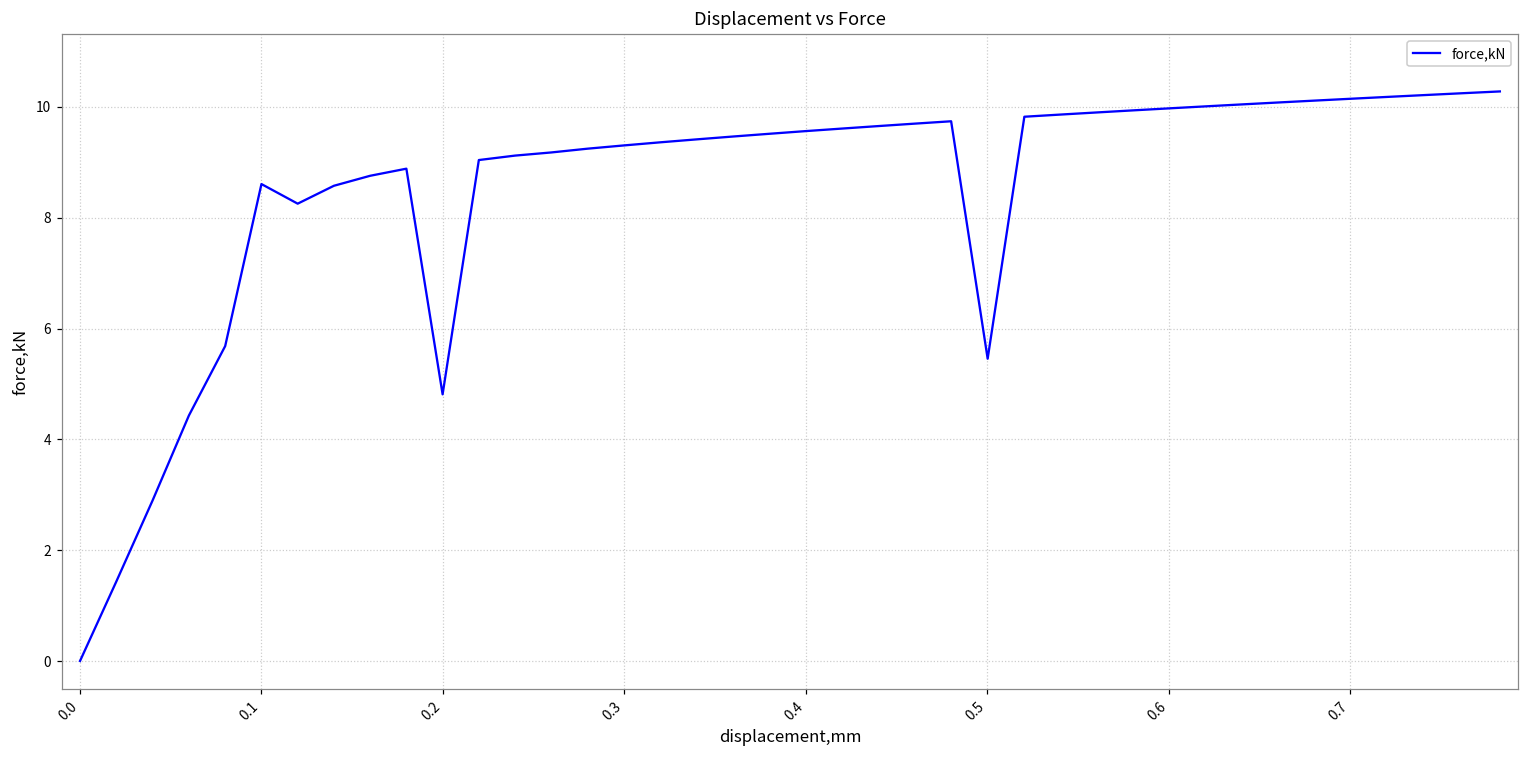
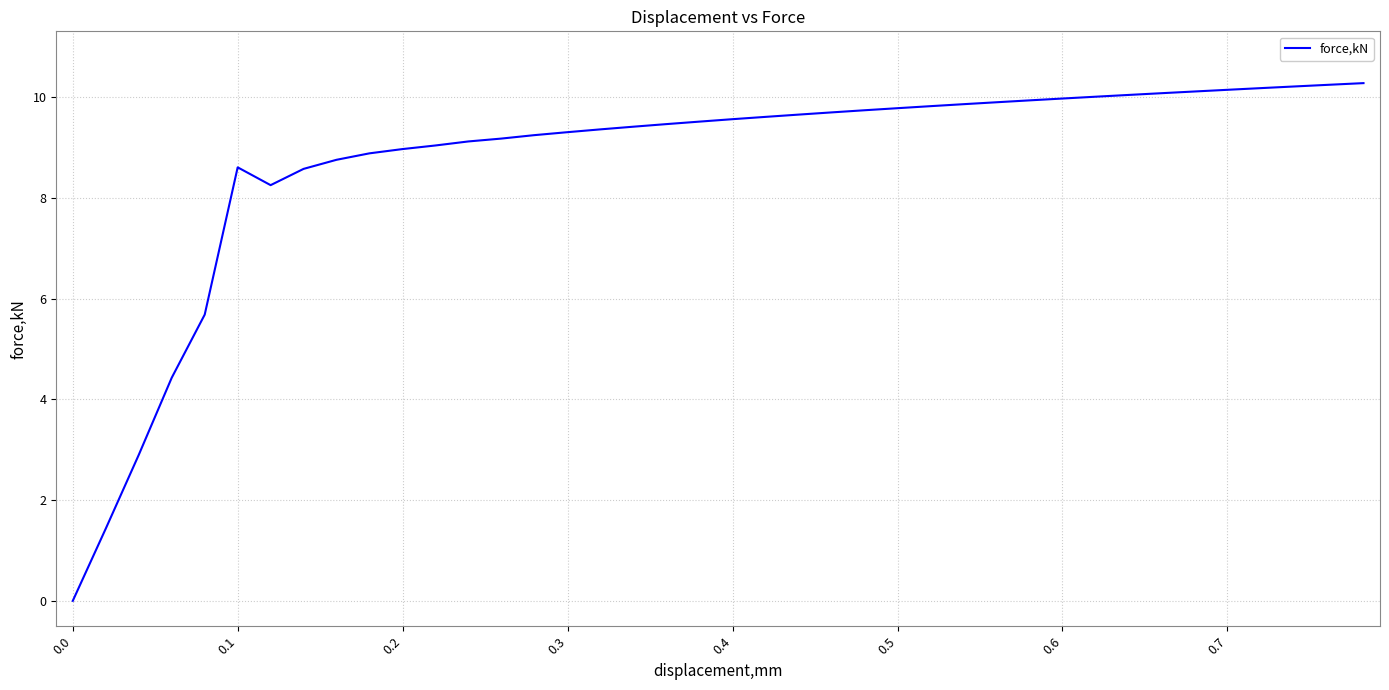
  {
    "0.0": 0.0,
    "0.1": 8.6,
-   "0.2": 4.8,
+   "0.2": 9.0,
    "0.3": 9.3,
-   "0.5": 5.5
+   "0.5": 9.8
  }
